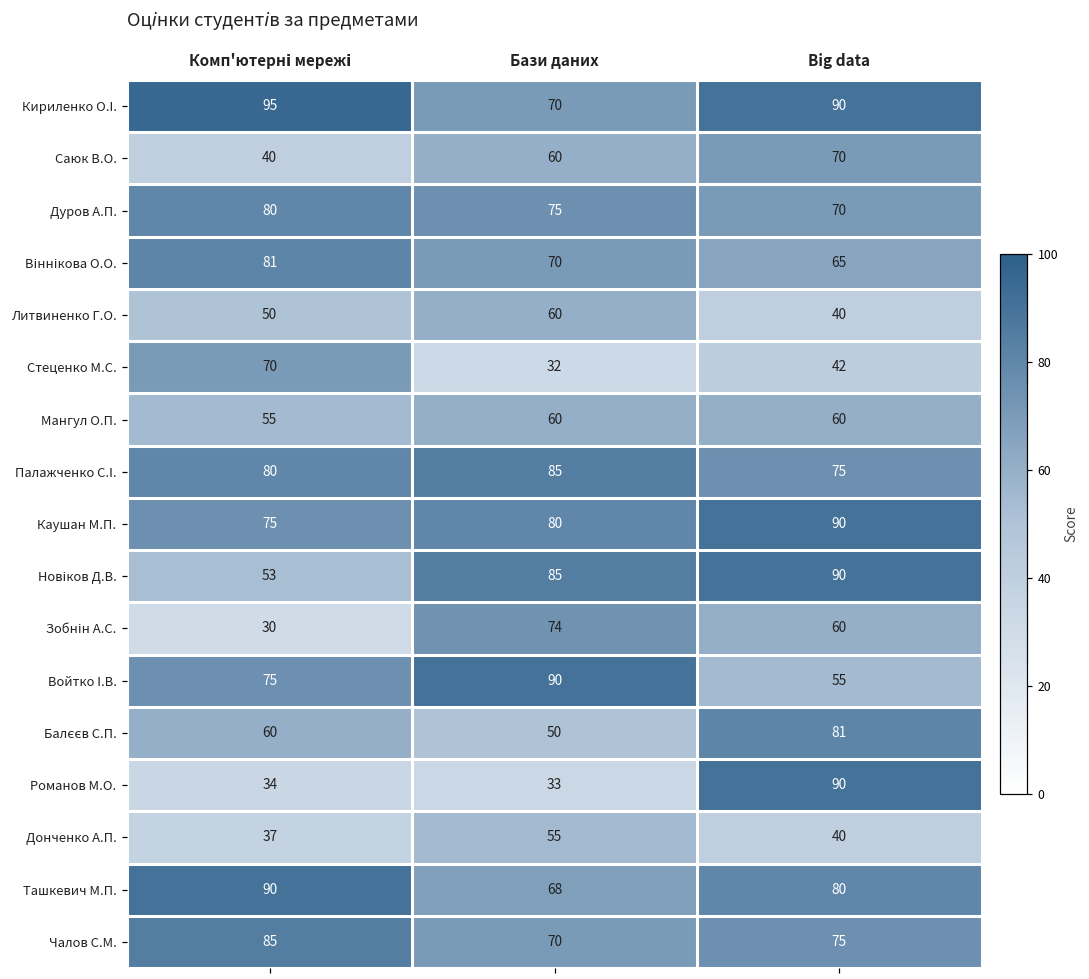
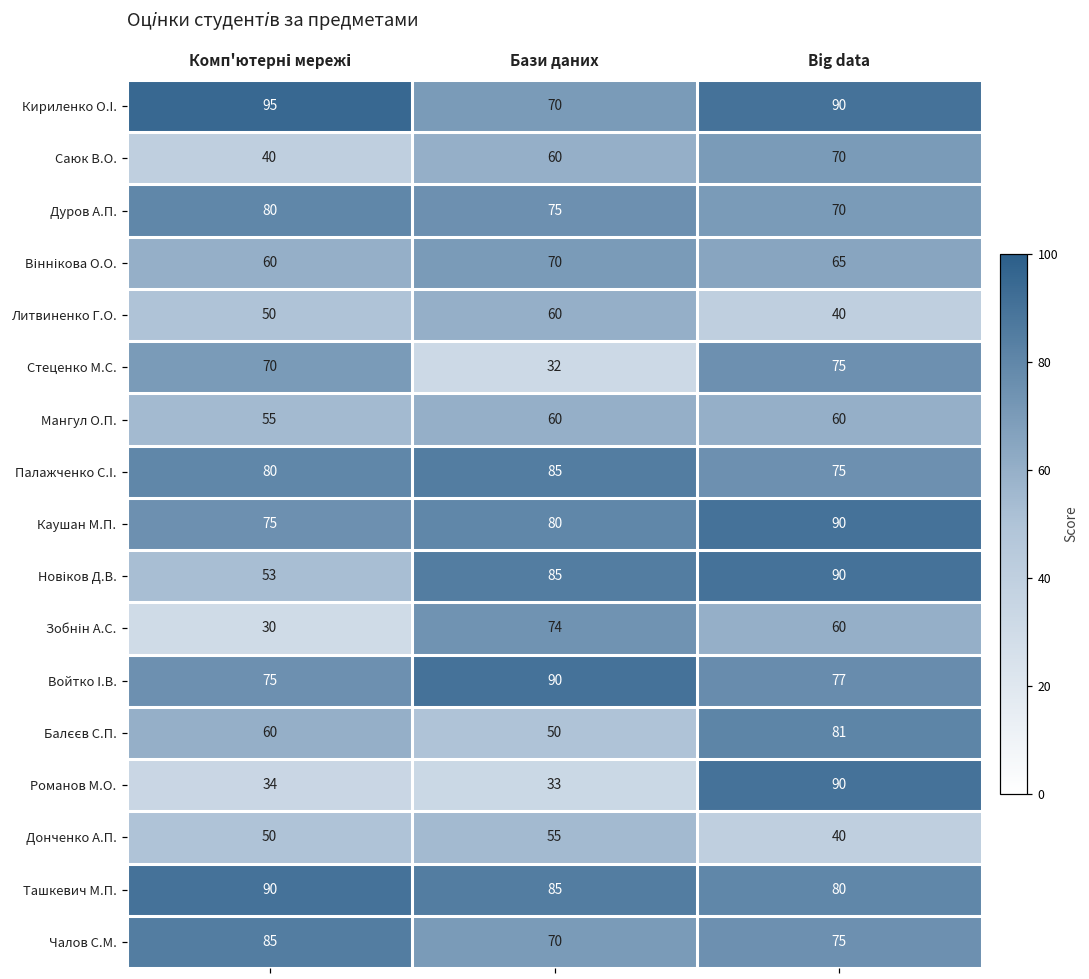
  {
    "Кириленко О.І.": {
      "Комп'ютерні мережі": 95,
      "Бази даних": 70,
      "Big data": 90
    },
    "Саюк В.О.": {
      "Комп'ютерні мережі": 40,
      "Бази даних": 60,
      "Big data": 70
    },
    "Дуров А.П.": {
      "Комп'ютерні мережі": 80,
      "Бази даних": 75,
      "Big data": 70
    },
    "Віннікова О.О.": {
-     "Комп'ютерні мережі": 81,
+     "Комп'ютерні мережі": 60,
      "Бази даних": 70,
      "Big data": 65
    },
    "Литвиненко Г.О.": {
      "Комп'ютерні мережі": 50,
      "Бази даних": 60,
      "Big data": 40
    },
    "Стеценко М.С.": {
      "Комп'ютерні мережі": 70,
      "Бази даних": 32,
-     "Big data": 42
+     "Big data": 75
    },
    "Мангул О.П.": {
      "Комп'ютерні мережі": 55,
      "Бази даних": 60,
      "Big data": 60
    },
    "Палажченко С.І.": {
      "Комп'ютерні мережі": 80,
      "Бази даних": 85,
      "Big data": 75
    },
    "Каушан М.П.": {
      "Комп'ютерні мережі": 75,
      "Бази даних": 80,
      "Big data": 90
    },
    "Новіков Д.В.": {
      "Комп'ютерні мережі": 53,
      "Бази даних": 85,
      "Big data": 90
    },
    "Зобнін А.С.": {
      "Комп'ютерні мережі": 30,
      "Бази даних": 74,
      "Big data": 60
    },
    "Войтко І.В.": {
      "Комп'ютерні мережі": 75,
      "Бази даних": 90,
-     "Big data": 55
+     "Big data": 77
    },
    "Балєєв С.П.": {
      "Комп'ютерні мережі": 60,
      "Бази даних": 50,
      "Big data": 81
    },
    "Романов М.О.": {
      "Комп'ютерні мережі": 34,
      "Бази даних": 33,
      "Big data": 90
    },
    "Донченко А.П.": {
-     "Комп'ютерні мережі": 37,
+     "Комп'ютерні мережі": 50,
      "Бази даних": 55,
      "Big data": 40
    },
    "Ташкевич М.П.": {
      "Комп'ютерні мережі": 90,
-     "Бази даних": 68,
+     "Бази даних": 85,
      "Big data": 80
    },
    "Чалов С.М.": {
      "Комп'ютерні мережі": 85,
      "Бази даних": 70,
      "Big data": 75
    }
  }
